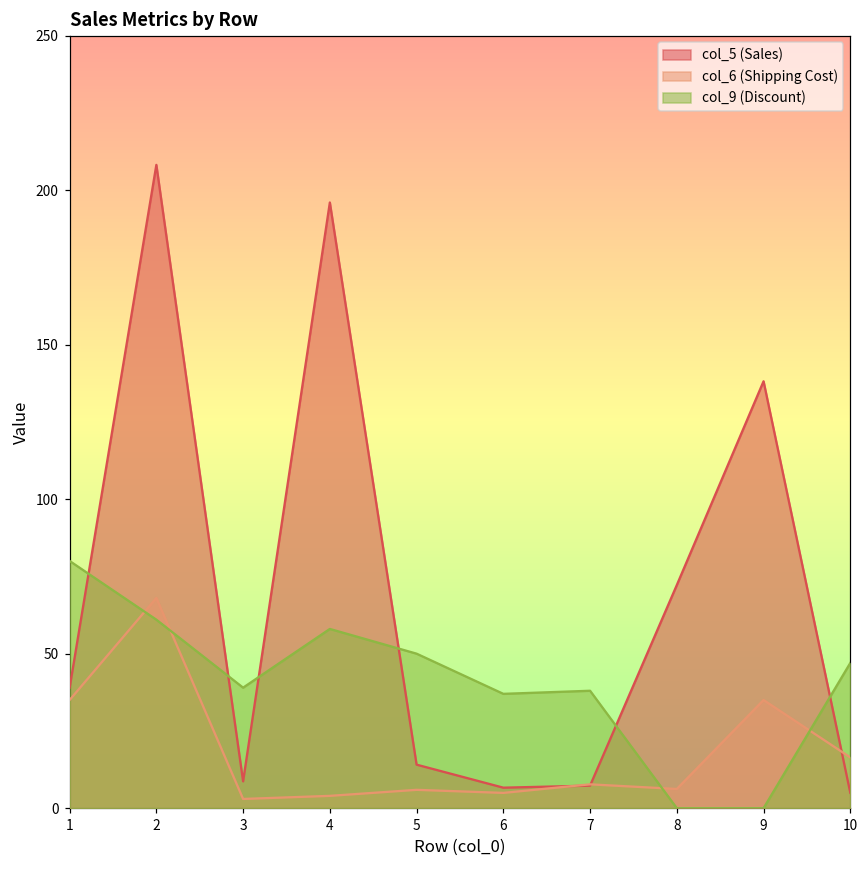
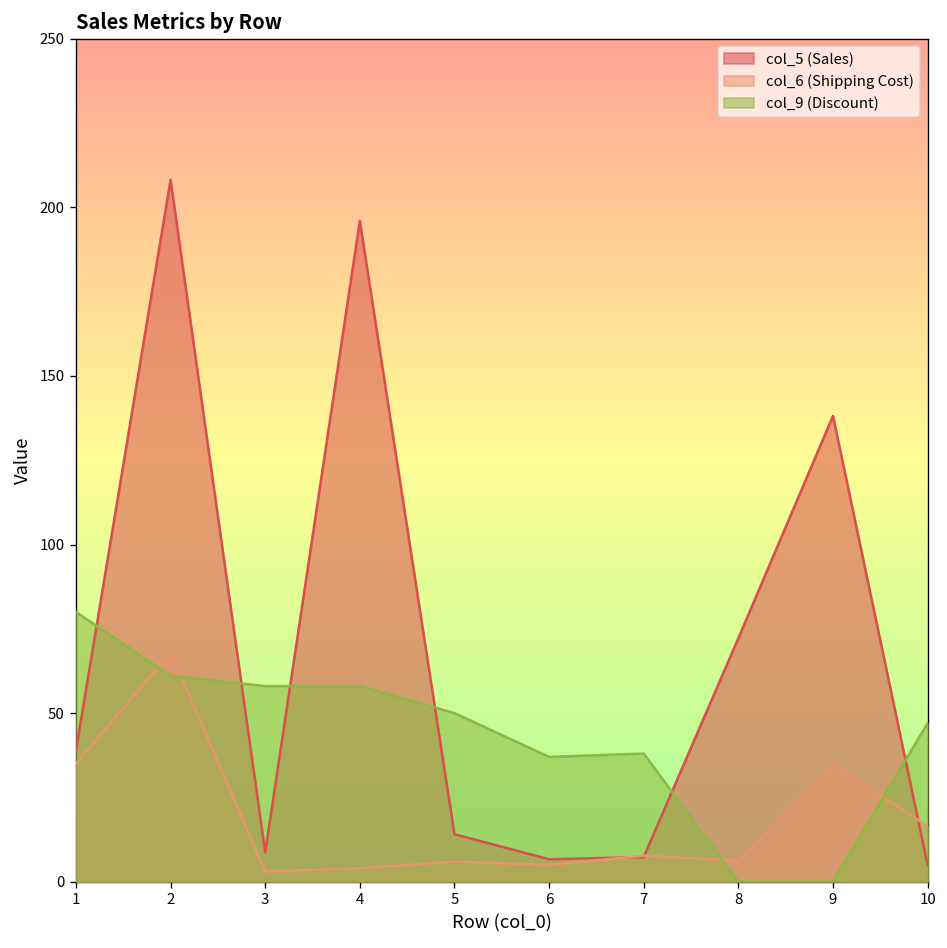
  {
    "col_5 (Sales)": {
      "1": 39,
      "2": 208,
      "3": 9,
      "4": 196,
      "5": 14,
      "6": 7,
      "8": 72,
      "9": 138,
      "10": 5
    },
    "col_6 (Shipping Cost)": {
      "1": 35,
      "2": 68,
      "3": 3,
      "4": 4,
      "5": 6,
      "6": 5,
      "8": 6,
      "9": 35,
      "10": 16
    },
    "col_9 (Discount)": {
      "1": 80,
      "2": 61,
-     "3": 39,
+     "3": 58,
      "4": 58,
      "5": 50,
      "6": 37,
      "7": 38,
      "8": 0,
      "9": 0,
      "10": 47
    }
  }
